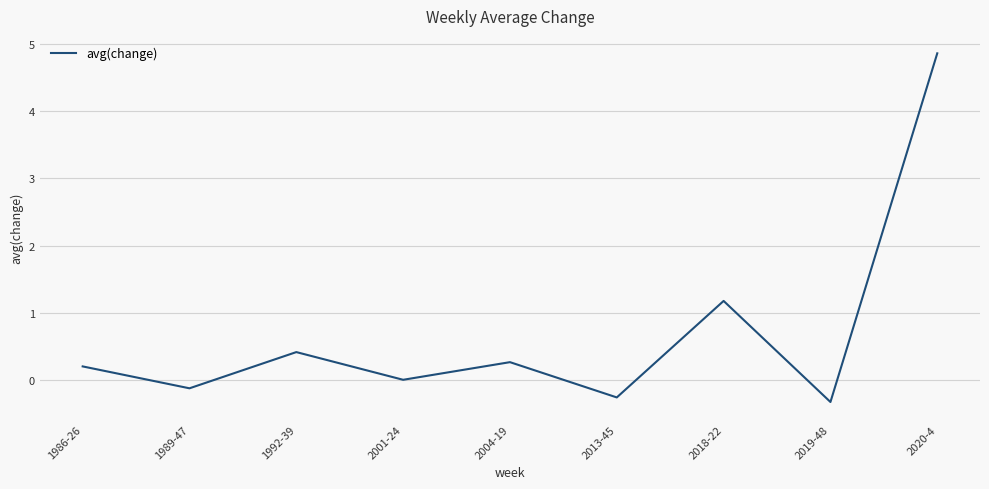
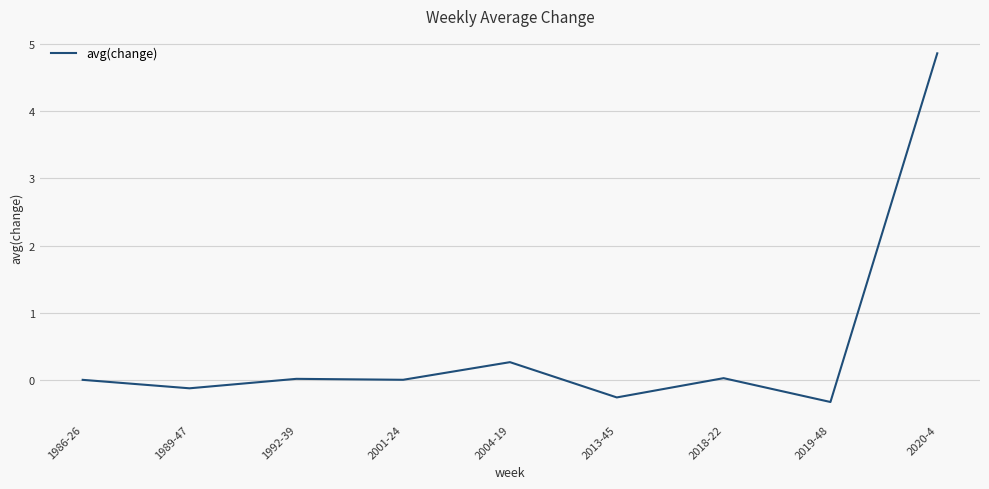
  {
-   "1986-26": 0.2,
+   "1986-26": 0.0,
    "1989-47": -0.1,
-   "1992-39": 0.4,
+   "1992-39": 0.0,
    "2001-24": 0.0,
    "2004-19": 0.3,
    "2013-45": -0.3,
-   "2018-22": 1.2,
+   "2018-22": 0.0,
    "2019-48": -0.3,
    "2020-4": 4.9
  }
